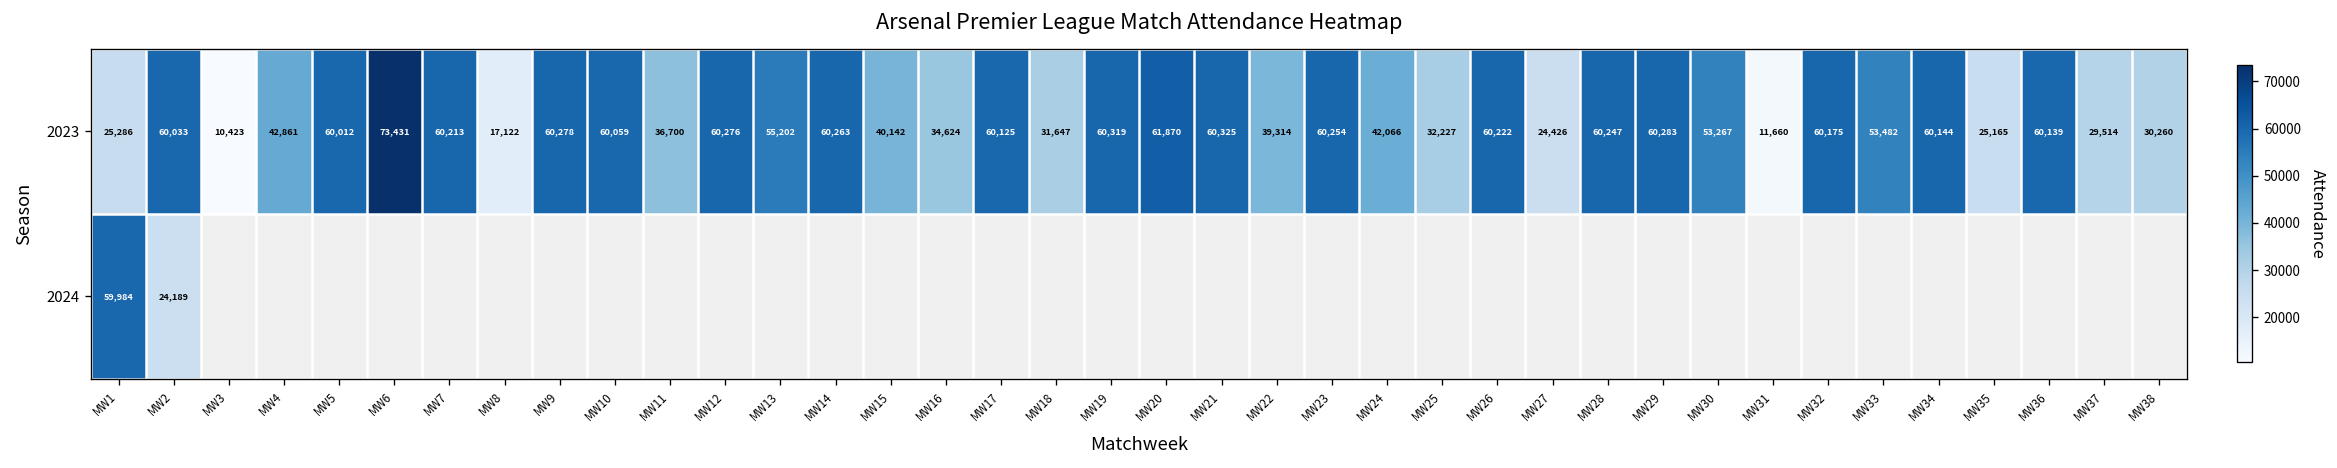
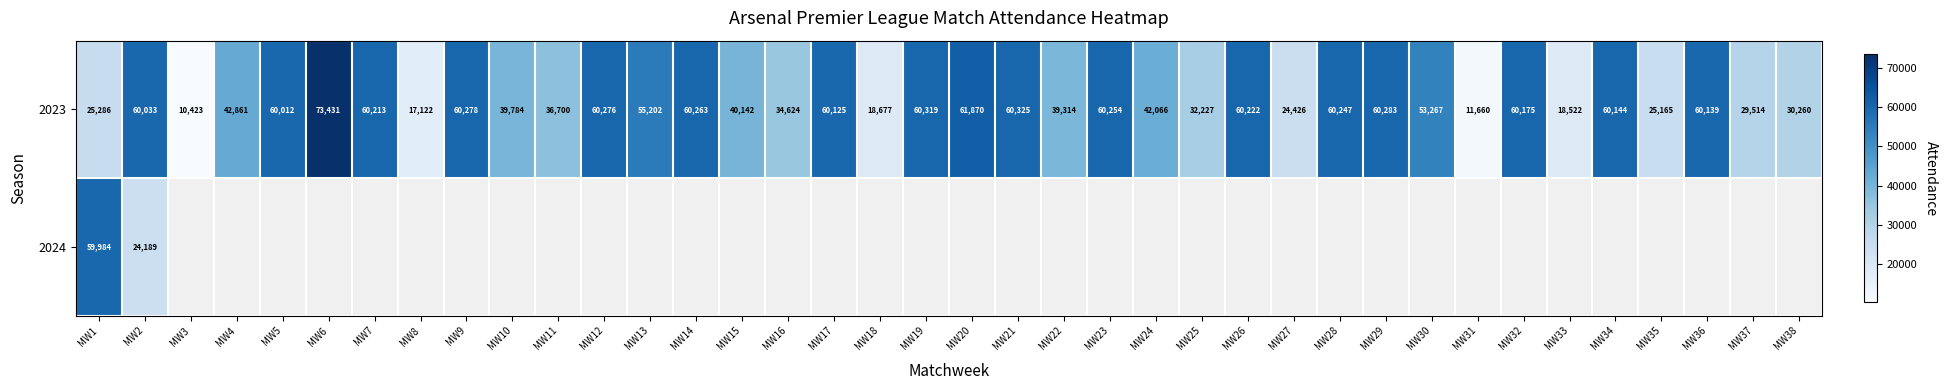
  {
    "2023": {
      "MW1": "25,286",
      "MW2": "60,033",
      "MW3": "10,423",
      "MW4": "42,861",
      "MW5": "60,012",
      "MW6": "73,431",
      "MW7": "60,213",
      "MW8": "17,122",
      "MW9": "60,278",
-     "MW10": "60,059",
+     "MW10": "39,784",
      "MW11": "36,700",
      "MW12": "60,276",
      "MW13": "55,202",
      "MW14": "60,263",
      "MW15": "40,142",
      "MW16": "34,624",
      "MW17": "60,125",
-     "MW18": "31,647",
+     "MW18": "18,677",
      "MW19": "60,319",
      "MW20": "61,870",
      "MW21": "60,325",
      "MW22": "39,314",
      "MW23": "60,254",
      "MW24": "42,066",
      "MW25": "32,227",
      "MW26": "60,222",
      "MW27": "24,426",
      "MW28": "60,247",
      "MW29": "60,283",
      "MW30": "53,267",
      "MW31": "11,660",
      "MW32": "60,175",
-     "MW33": "53,482",
+     "MW33": "18,522",
      "MW34": "60,144",
      "MW35": "25,165",
      "MW36": "60,139",
      "MW37": "29,514",
      "MW38": "30,260"
    },
    "2024": {
      "MW1": "59,984",
      "MW2": "24,189"
    }
  }
